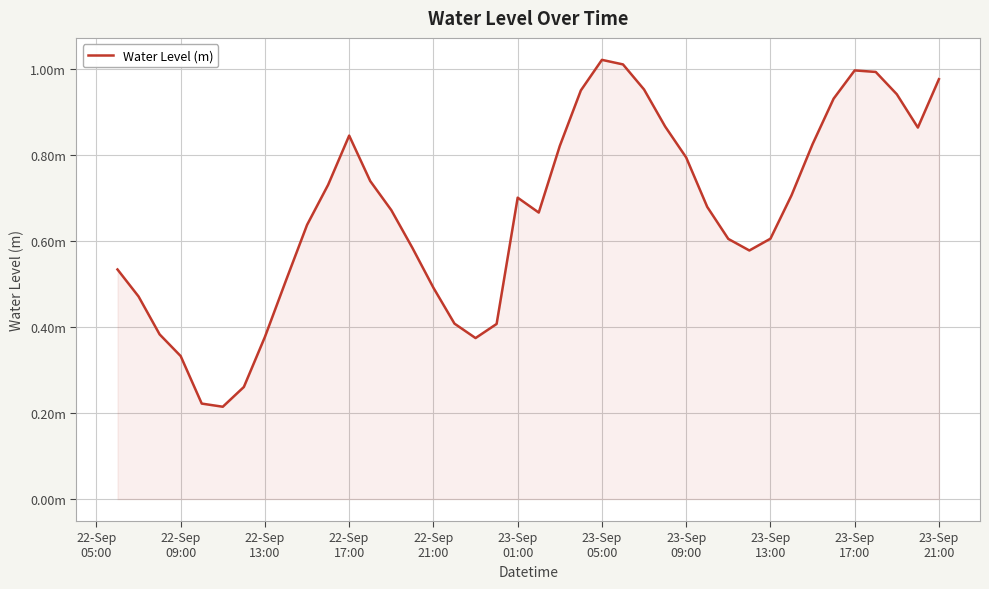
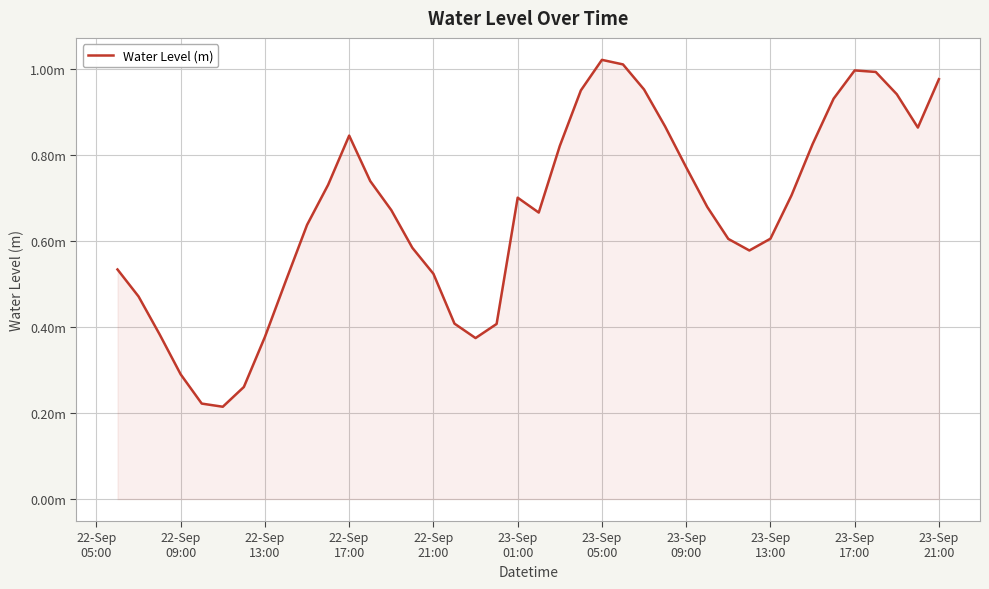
  {
-   "22-Sep 09:00": "0.33m",
+   "22-Sep 09:00": "0.29m",
    "22-Sep 13:00": "0.38m",
    "22-Sep 17:00": "0.85m",
-   "22-Sep 21:00": "0.49m",
+   "22-Sep 21:00": "0.52m",
    "23-Sep 01:00": "0.70m",
    "23-Sep 05:00": "1.02m",
-   "23-Sep 09:00": "0.79m",
+   "23-Sep 09:00": "0.77m",
    "23-Sep 13:00": "0.61m",
    "23-Sep 17:00": "1.00m",
    "23-Sep 21:00": "0.98m"
  }
